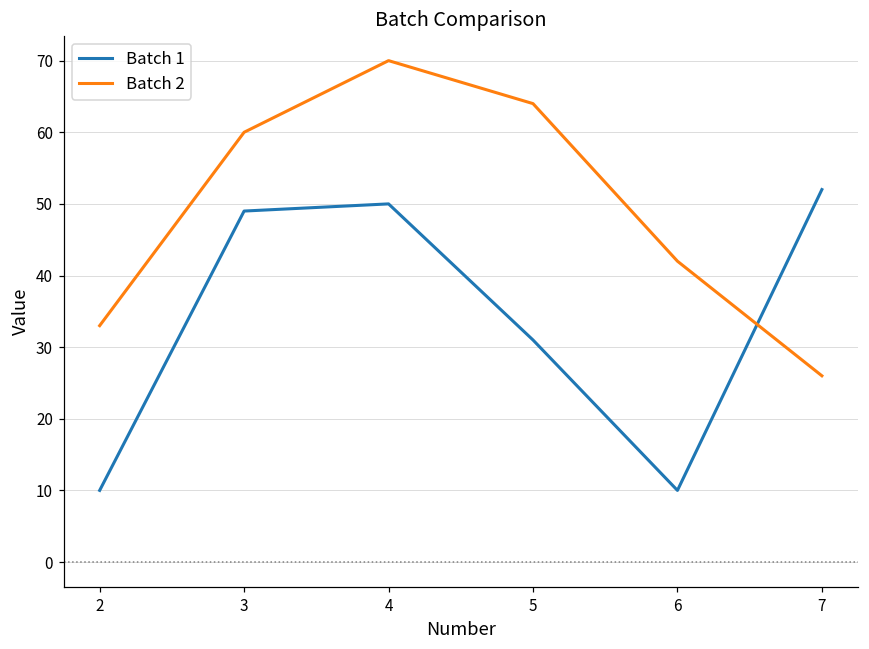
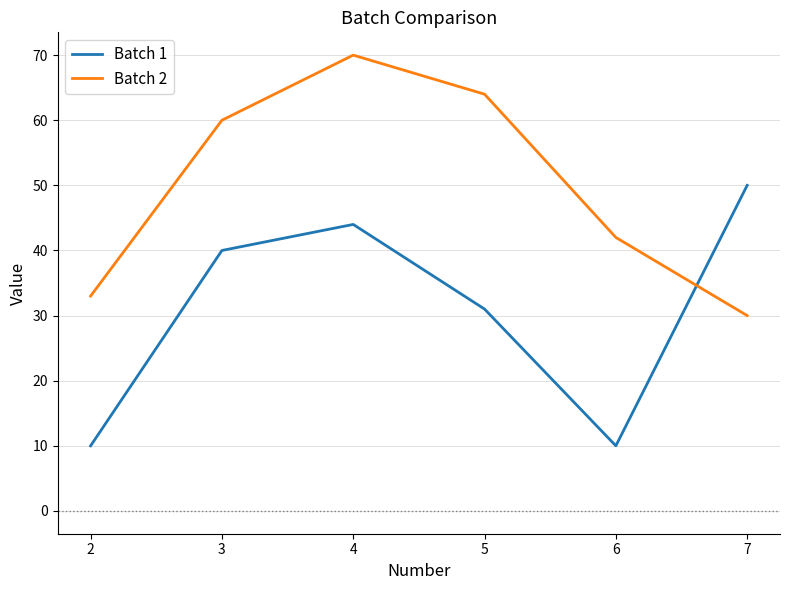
  {
    "Batch 1": {
      "2": 10,
-     "3": 49,
-     "4": 50,
+     "3": 40,
+     "4": 44,
      "5": 31,
      "6": 10,
-     "7": 52
+     "7": 50
    },
    "Batch 2": {
      "2": 33,
      "3": 60,
      "4": 70,
      "5": 64,
      "6": 42,
-     "7": 26
+     "7": 30
    }
  }
